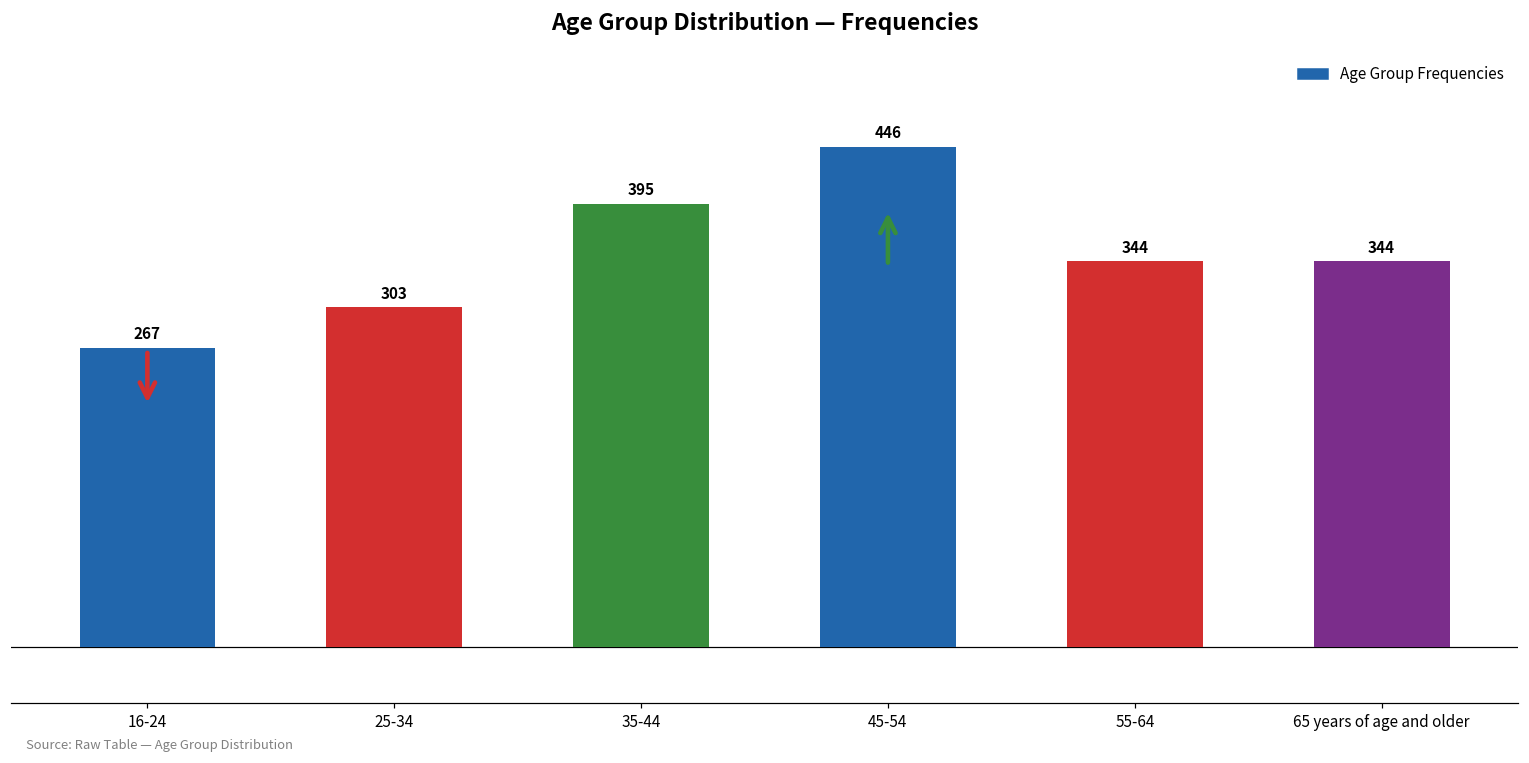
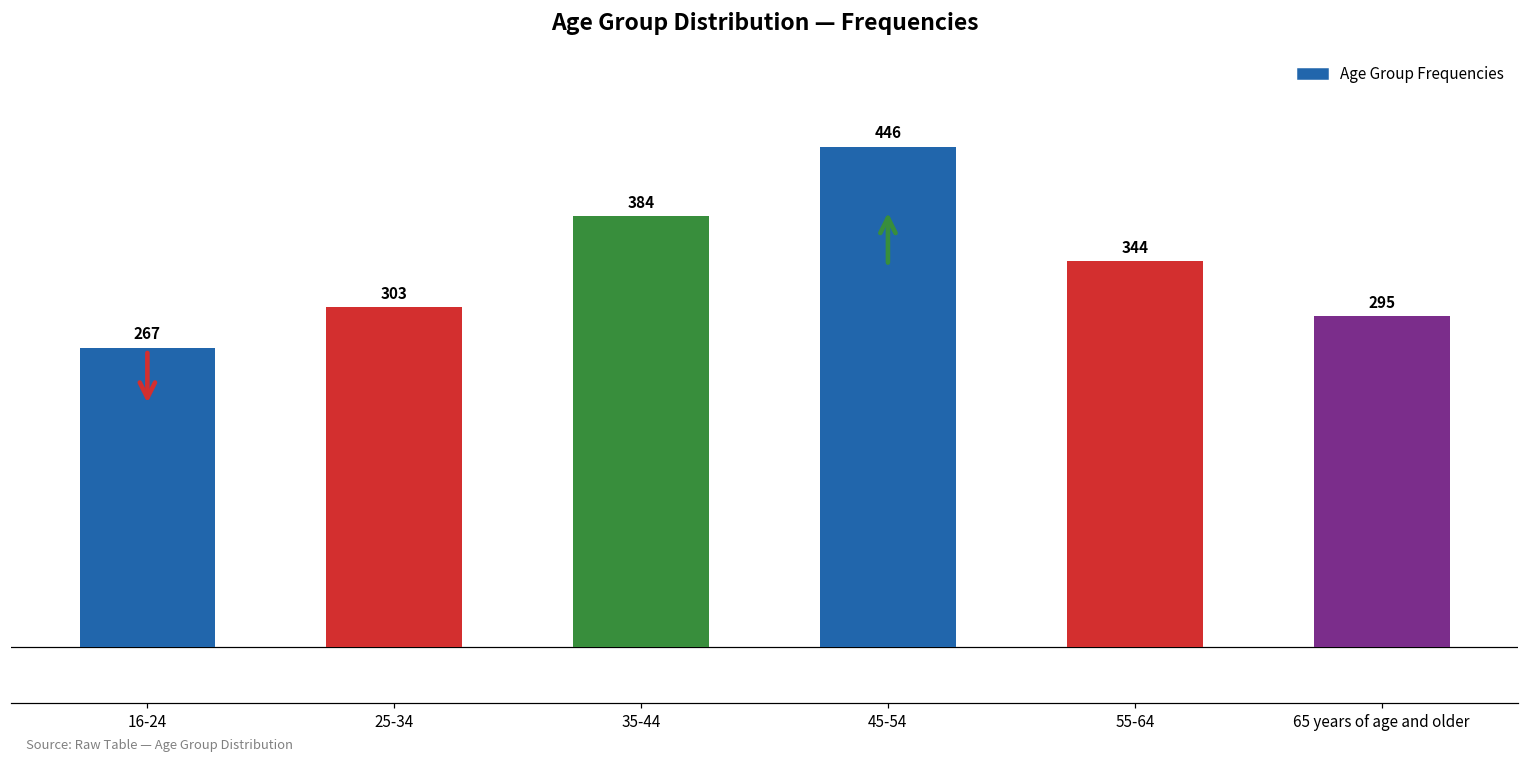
  {
    "16-24": 267,
    "25-34": 303,
-   "35-44": 395,
+   "35-44": 384,
    "45-54": 446,
    "55-64": 344,
-   "65 years of age and older": 344
+   "65 years of age and older": 295
  }
